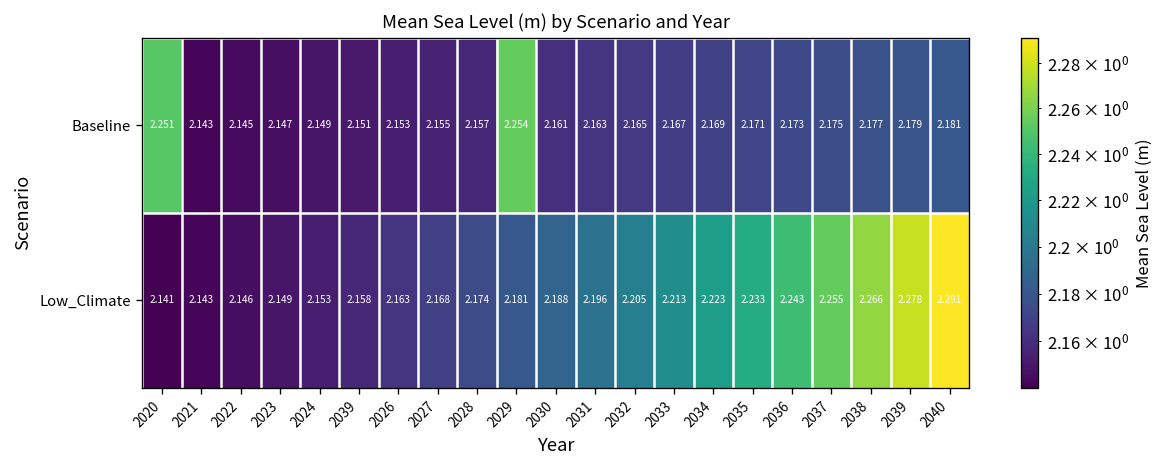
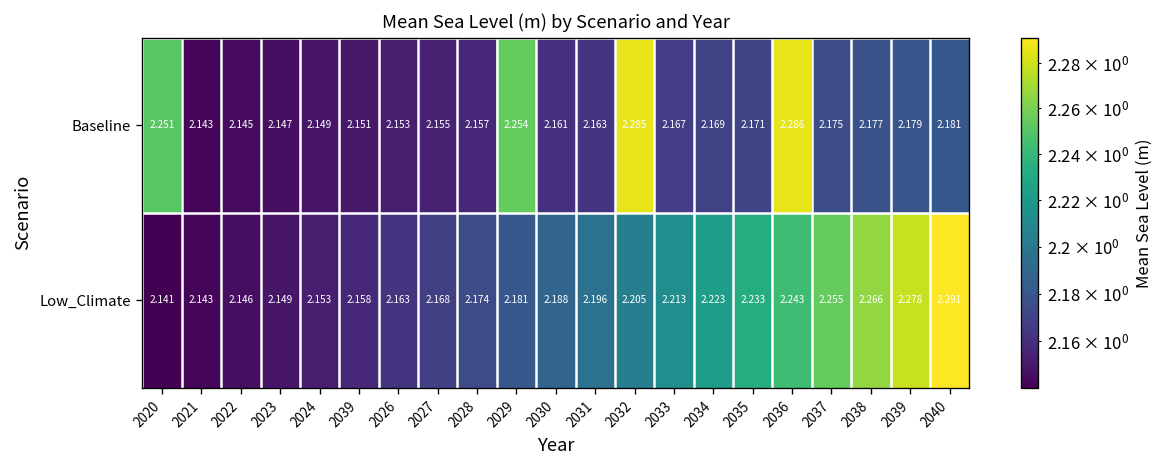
  {
    "Baseline": {
      "2020": 2.251,
      "2021": 2.143,
      "2022": 2.145,
      "2023": 2.147,
      "2024": 2.149,
      "2026": 2.153,
      "2027": 2.155,
      "2028": 2.157,
      "2029": 2.254,
      "2030": 2.161,
      "2031": 2.163,
-     "2032": 2.165,
+     "2032": 2.285,
      "2033": 2.167,
      "2034": 2.169,
      "2035": 2.171,
-     "2036": 2.173,
+     "2036": 2.286,
      "2037": 2.175,
      "2038": 2.177,
      "2040": 2.181
    },
    "Low_Climate": {
      "2020": 2.141,
      "2021": 2.143,
      "2022": 2.146,
      "2023": 2.149,
      "2024": 2.153,
      "2026": 2.163,
      "2027": 2.168,
      "2028": 2.174,
      "2029": 2.181,
      "2030": 2.188,
      "2031": 2.196,
      "2032": 2.205,
      "2033": 2.213,
      "2034": 2.223,
      "2035": 2.233,
      "2036": 2.243,
      "2037": 2.255,
      "2038": 2.266,
      "2040": 2.291
    }
  }
